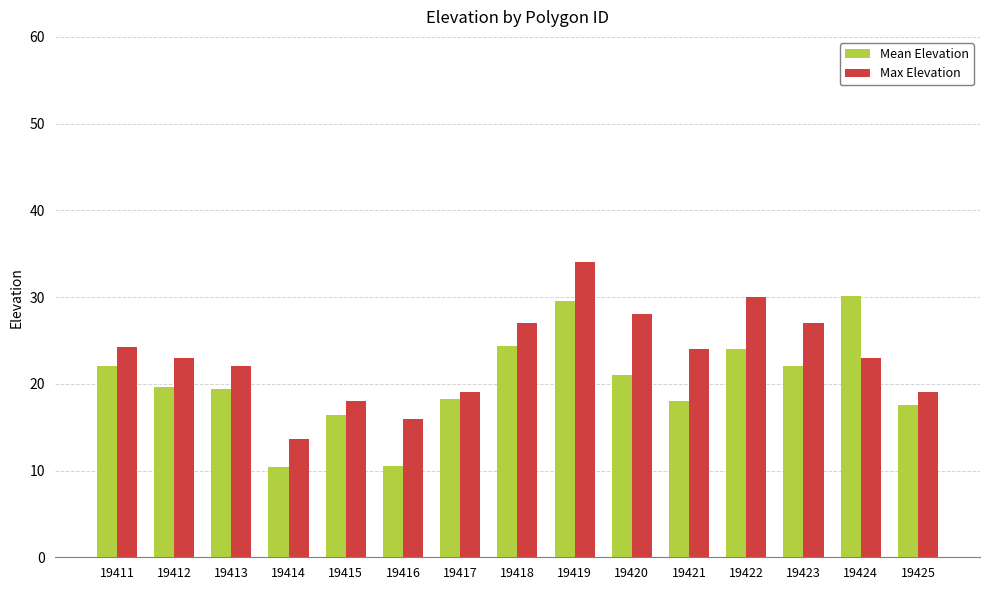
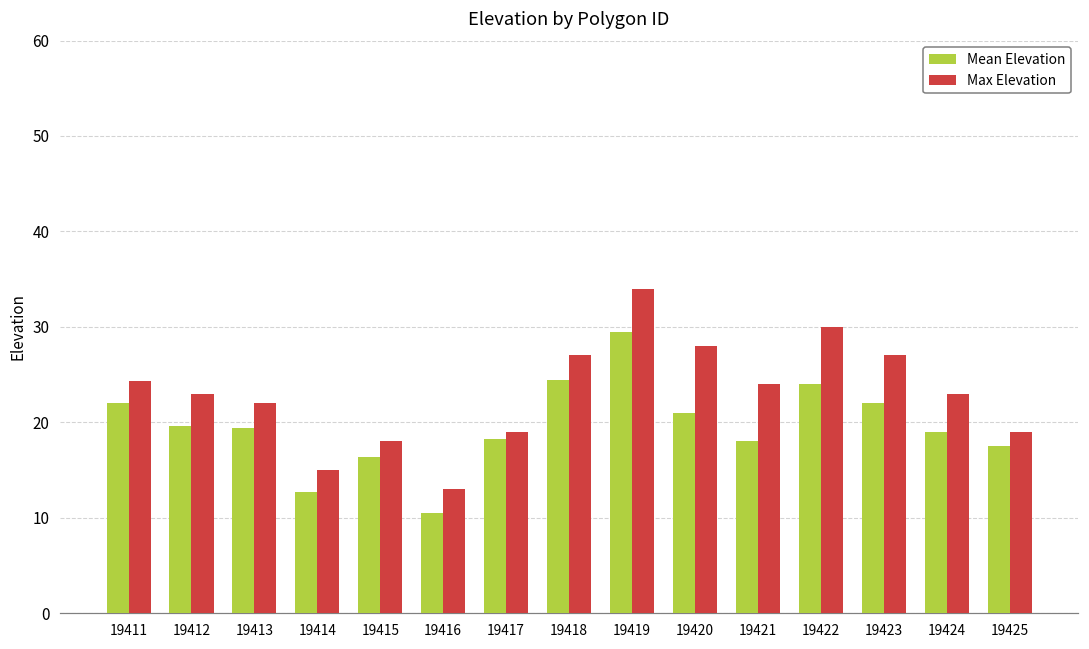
  {
    "Mean Elevation": {
      "19411": 22,
      "19412": 20,
      "19413": 19,
-     "19414": 10,
+     "19414": 13,
      "19415": 16,
      "19416": 11,
      "19417": 18,
      "19418": 24,
      "19419": 30,
      "19420": 21,
      "19421": 18,
      "19422": 24,
      "19423": 22,
-     "19424": 30,
+     "19424": 19,
      "19425": 18
    },
    "Max Elevation": {
      "19411": 24,
      "19412": 23,
      "19413": 22,
-     "19414": 14,
+     "19414": 15,
      "19415": 18,
-     "19416": 16,
+     "19416": 13,
      "19417": 19,
      "19418": 27,
      "19419": 34,
      "19420": 28,
      "19421": 24,
      "19422": 30,
      "19423": 27,
      "19424": 23,
      "19425": 19
    }
  }
